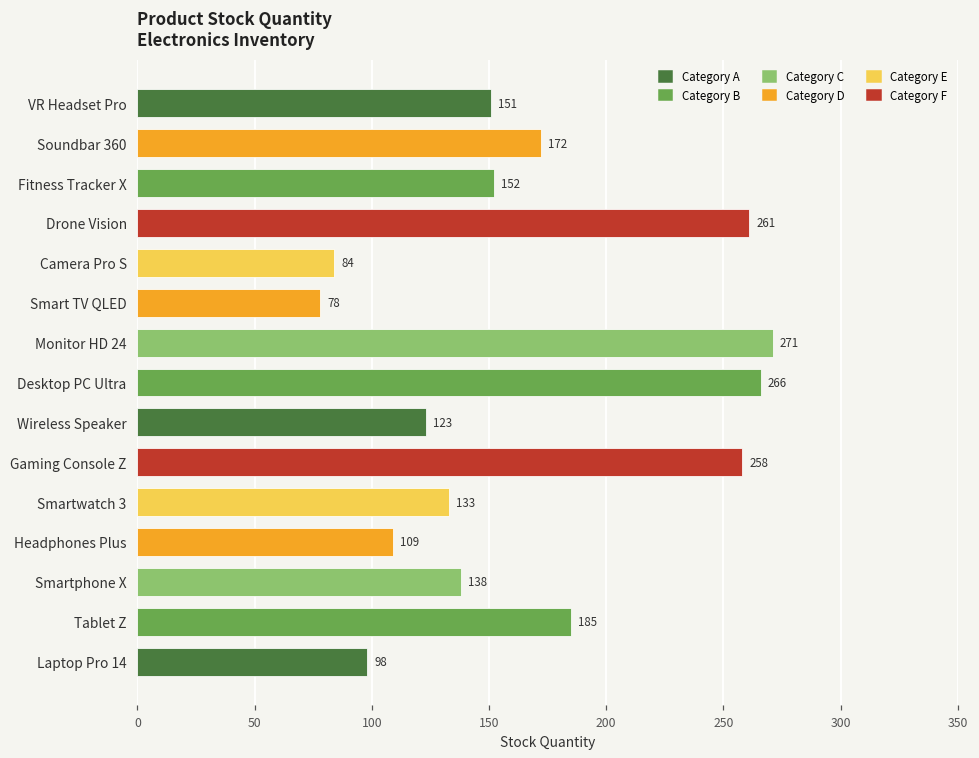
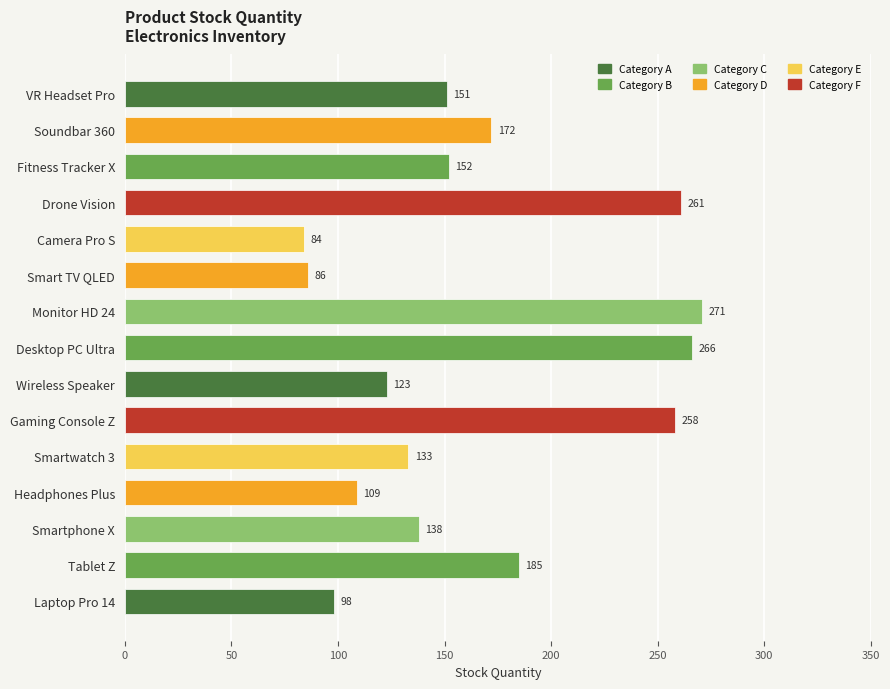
  {
    "VR Headset Pro": 151,
    "Soundbar 360": 172,
    "Fitness Tracker X": 152,
    "Drone Vision": 261,
    "Camera Pro S": 84,
-   "Smart TV QLED": 78,
+   "Smart TV QLED": 86,
    "Monitor HD 24": 271,
    "Desktop PC Ultra": 266,
    "Wireless Speaker": 123,
    "Gaming Console Z": 258,
    "Smartwatch 3": 133,
    "Headphones Plus": 109,
    "Smartphone X": 138,
    "Tablet Z": 185,
    "Laptop Pro 14": 98
  }
